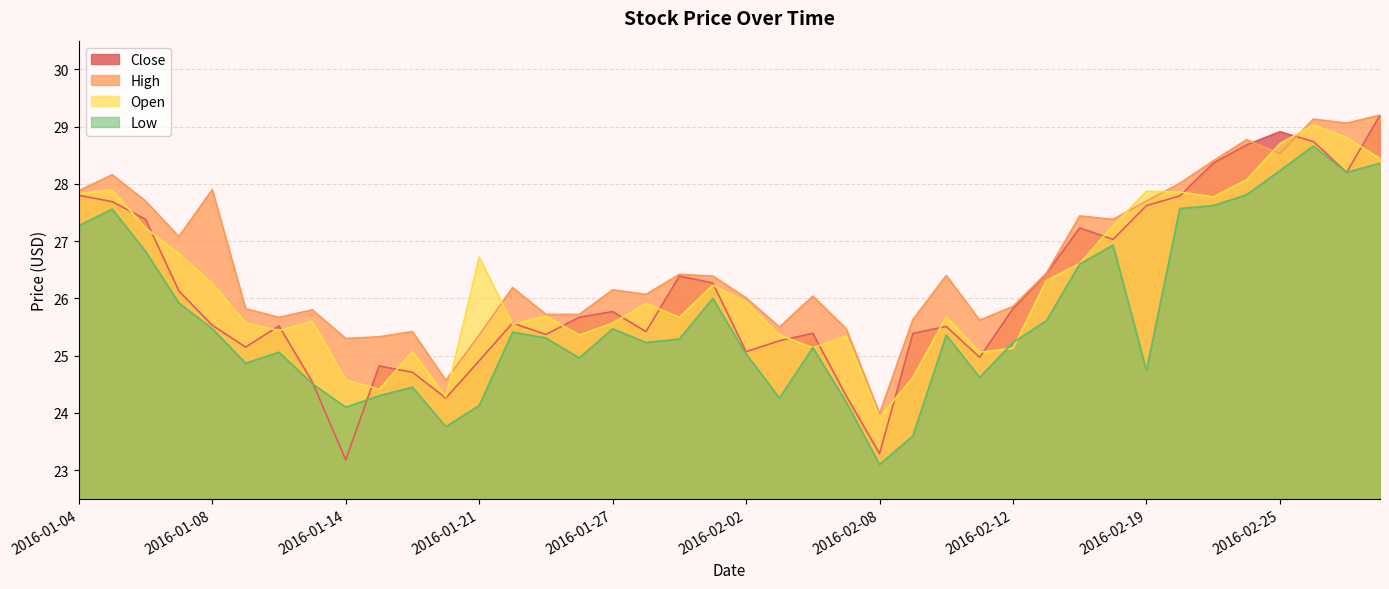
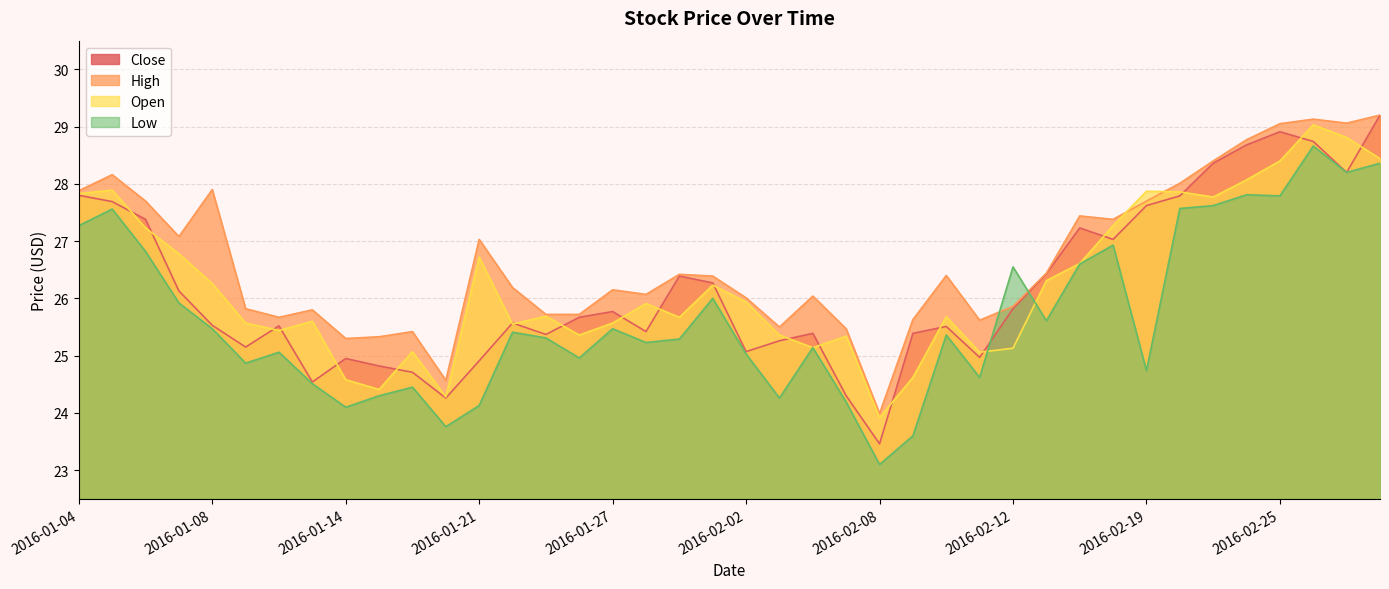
  {
    "Close": {
      "2016-01-08": 25.5,
-     "2016-01-14": 23.2,
+     "2016-01-14": 25.0,
      "2016-01-21": 24.9,
      "2016-01-27": 25.8,
-     "2016-02-08": 23.3,
+     "2016-02-08": 23.5,
      "2016-02-19": 27.6,
      "2016-02-25": 28.9
    },
    "High": {
      "2016-01-04": 27.9,
      "2016-01-08": 27.9,
      "2016-01-14": 25.3,
-     "2016-01-21": 25.4,
+     "2016-01-21": 27.0,
      "2016-01-27": 26.2,
      "2016-02-02": 26.0,
      "2016-02-08": 24.0,
      "2016-02-19": 27.7,
-     "2016-02-25": 28.5
+     "2016-02-25": 29.1
    },
    "Open": {
      "2016-01-08": 26.3,
      "2016-01-14": 24.6,
      "2016-01-21": 26.7,
      "2016-01-27": 25.6,
      "2016-02-02": 25.9,
      "2016-02-08": 23.9,
      "2016-02-12": 25.1,
      "2016-02-19": 27.9,
-     "2016-02-25": 28.7
+     "2016-02-25": 28.4
    },
    "Low": {
      "2016-01-04": 27.3,
      "2016-01-08": 25.5,
      "2016-01-14": 24.1,
      "2016-01-21": 24.1,
      "2016-01-27": 25.5,
      "2016-02-08": 23.1,
-     "2016-02-12": 25.2,
+     "2016-02-12": 26.6,
      "2016-02-19": 24.7,
-     "2016-02-25": 28.2
+     "2016-02-25": 27.8
    }
  }
